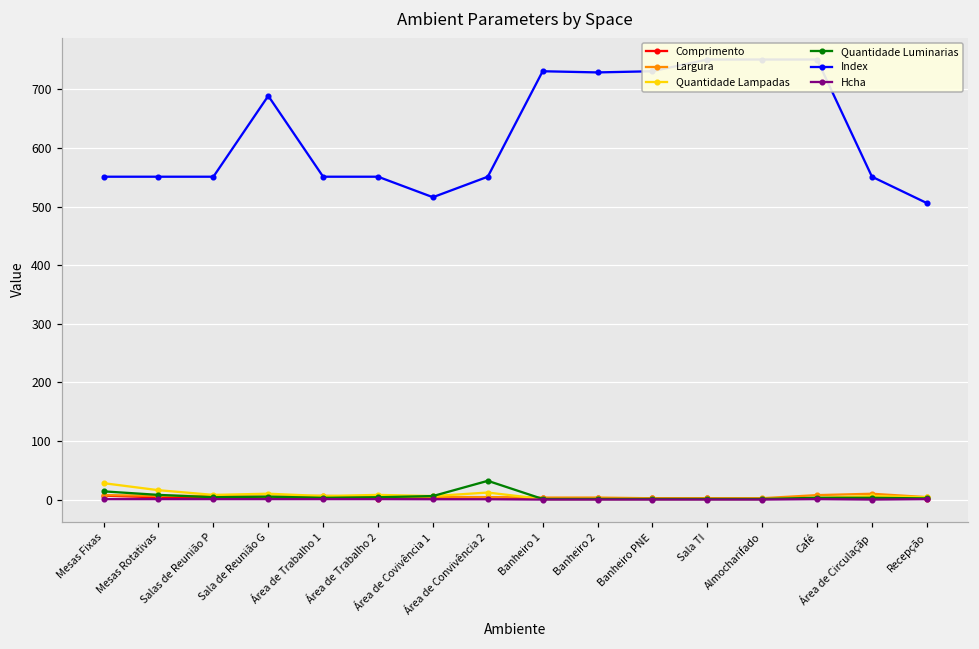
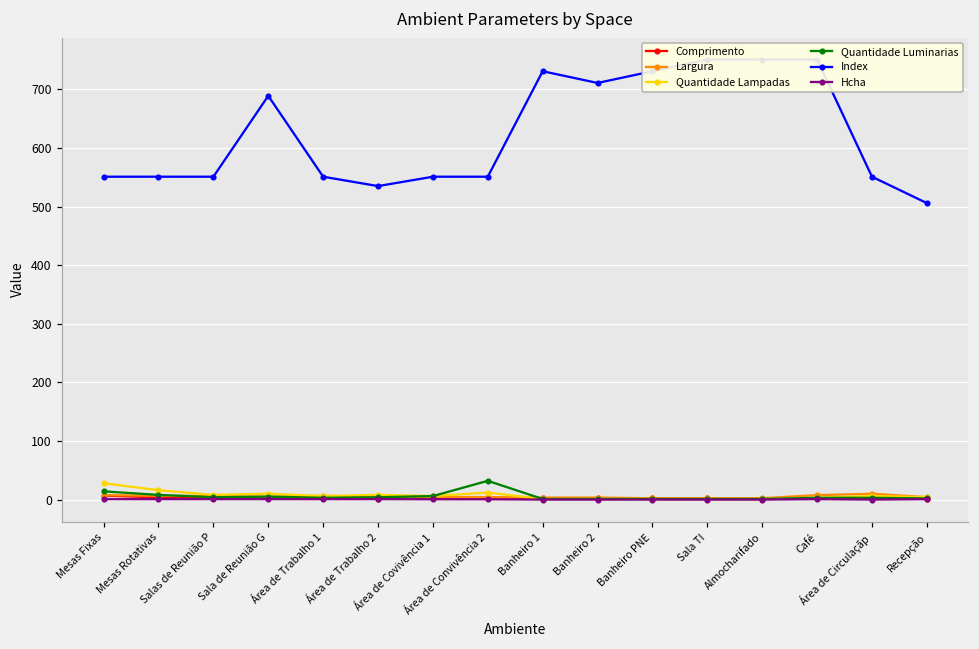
  {
    "Quantidade Lampadas": {
      "Mesas Fixas": 30,
      "Mesas Rotativas": 20,
      "Sala de Reunião G": 10,
      "Área de Convivência 2": 10
    },
    "Quantidade Luminarias": {
      "Mesas Fixas": 10,
      "Área de Convivência 2": 30
    },
    "Index": {
      "Mesas Fixas": 550,
      "Mesas Rotativas": 550,
      "Salas de Reunião P": 550,
      "Sala de Reunião G": 690,
      "Área de Trabalho 1": 550,
-     "Área de Trabalho 2": 550,
-     "Área de Covivência 1": 520,
+     "Área de Trabalho 2": 540,
+     "Área de Covivência 1": 550,
      "Área de Convivência 2": 550,
      "Banheiro 1": 730,
-     "Banheiro 2": 730,
+     "Banheiro 2": 710,
      "Área de Circulaçãp": 550,
      "Recepção": 510
    },
    "Hcha": {
      "Mesas Fixas": 0
    }
  }
